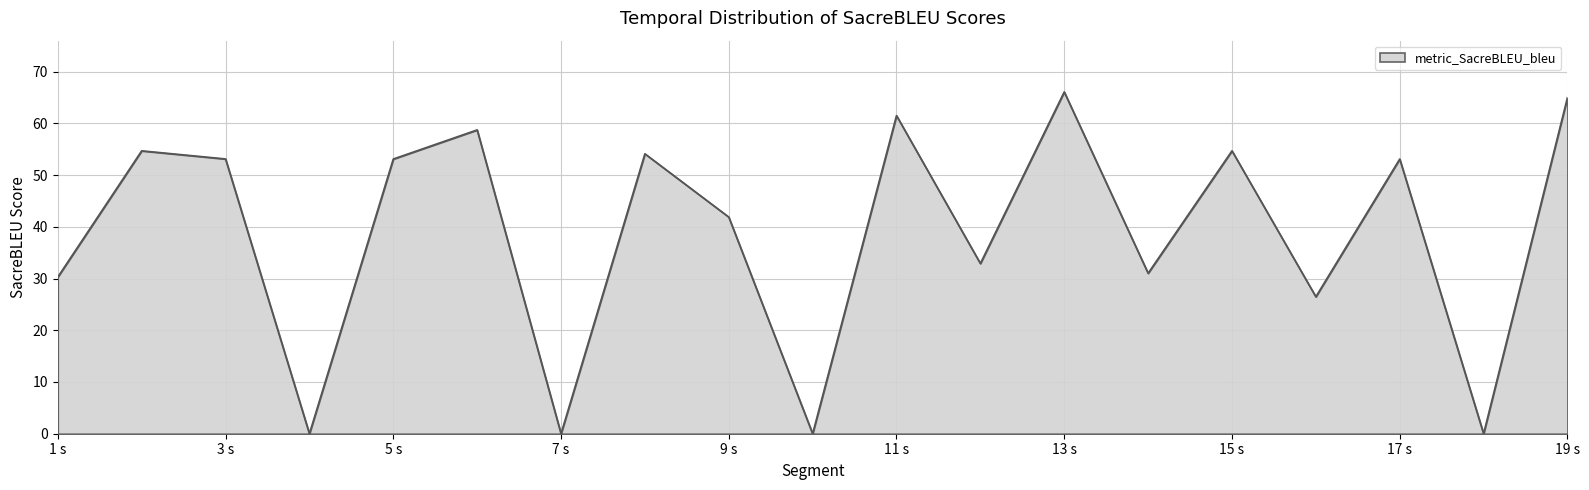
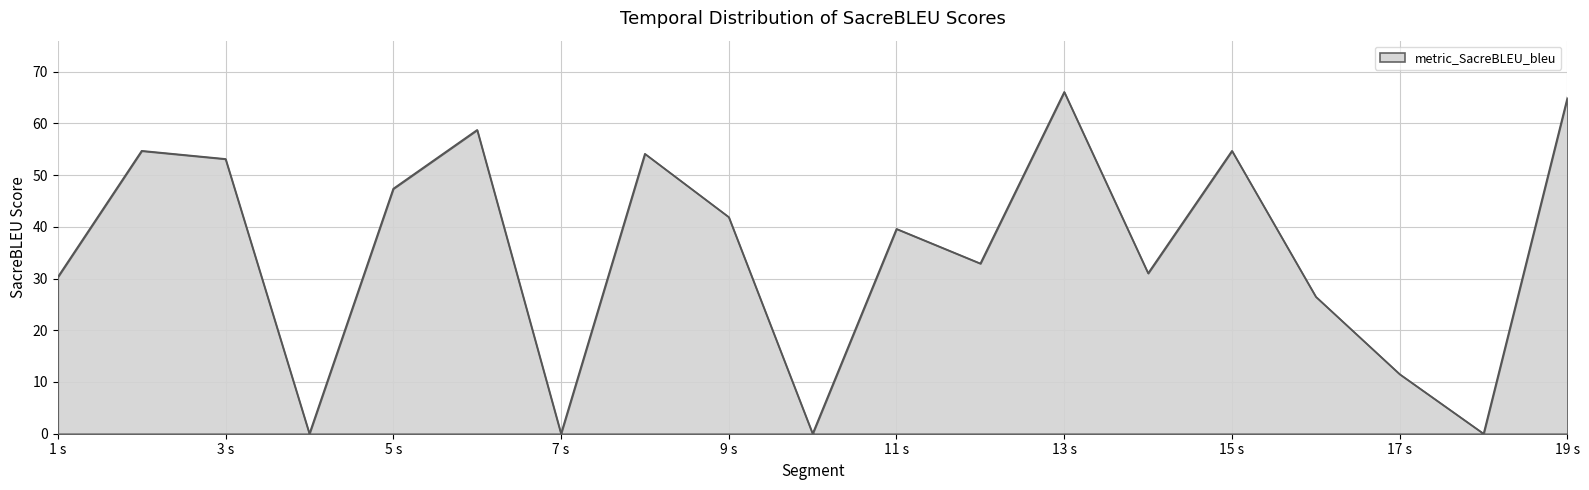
  {
    "1 s": 30,
    "3 s": 53,
-   "5 s": 53,
+   "5 s": 47,
    "7 s": 0,
    "9 s": 42,
-   "11 s": 61,
+   "11 s": 40,
    "13 s": 66,
    "15 s": 55,
-   "17 s": 53,
+   "17 s": 12,
    "19 s": 65
  }
